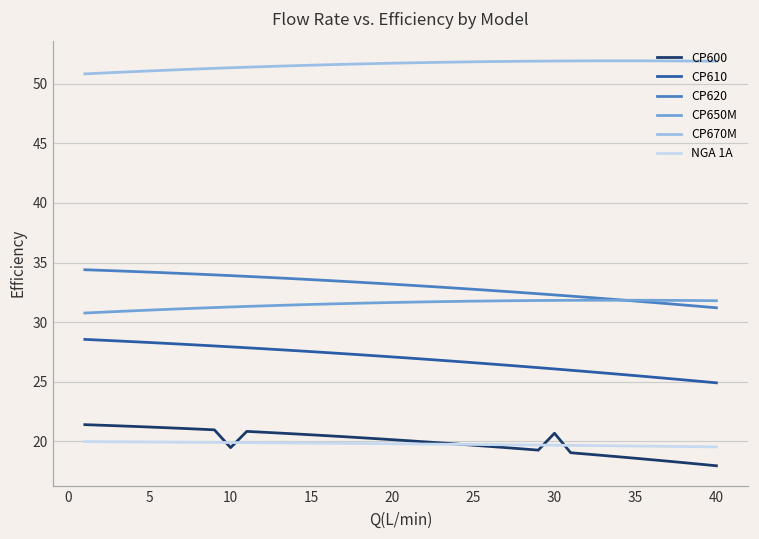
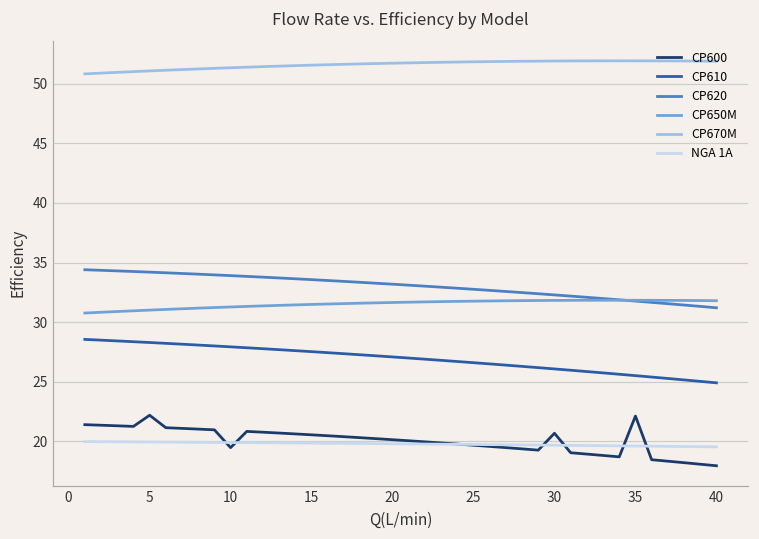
  {
    "CP600": {
-     "5": 21.2,
+     "5": 22.2,
      "10": 19.5,
      "15": 20.5,
      "20": 20.1,
      "30": 20.7,
-     "35": 18.6,
+     "35": 22.1,
      "40": 18.0
    }
  }
